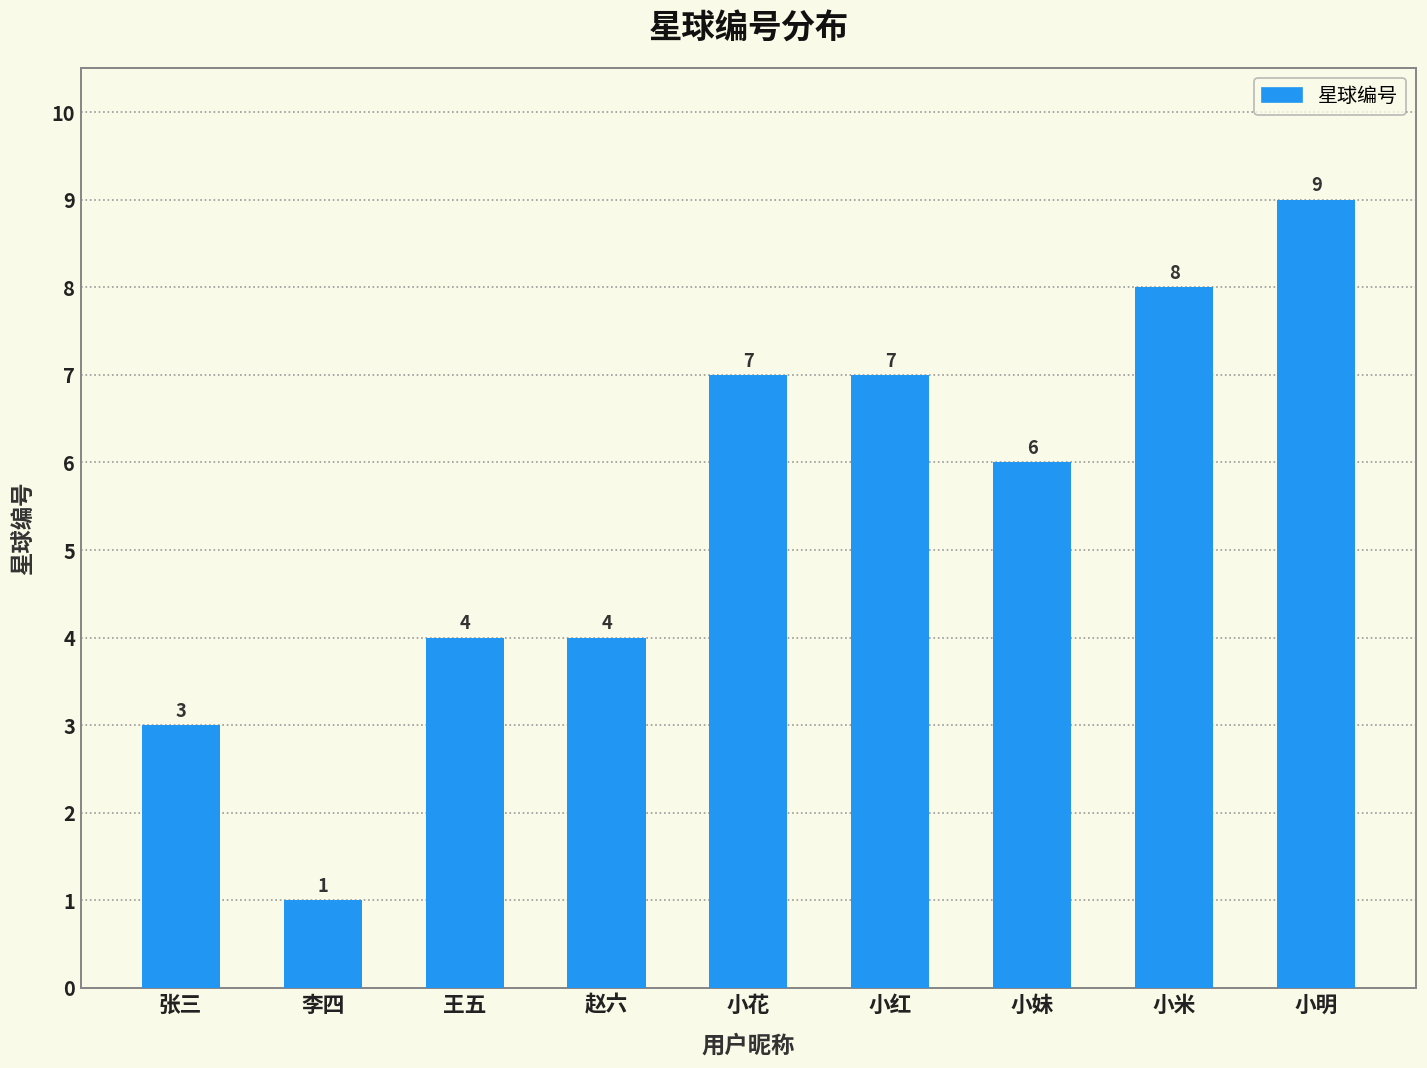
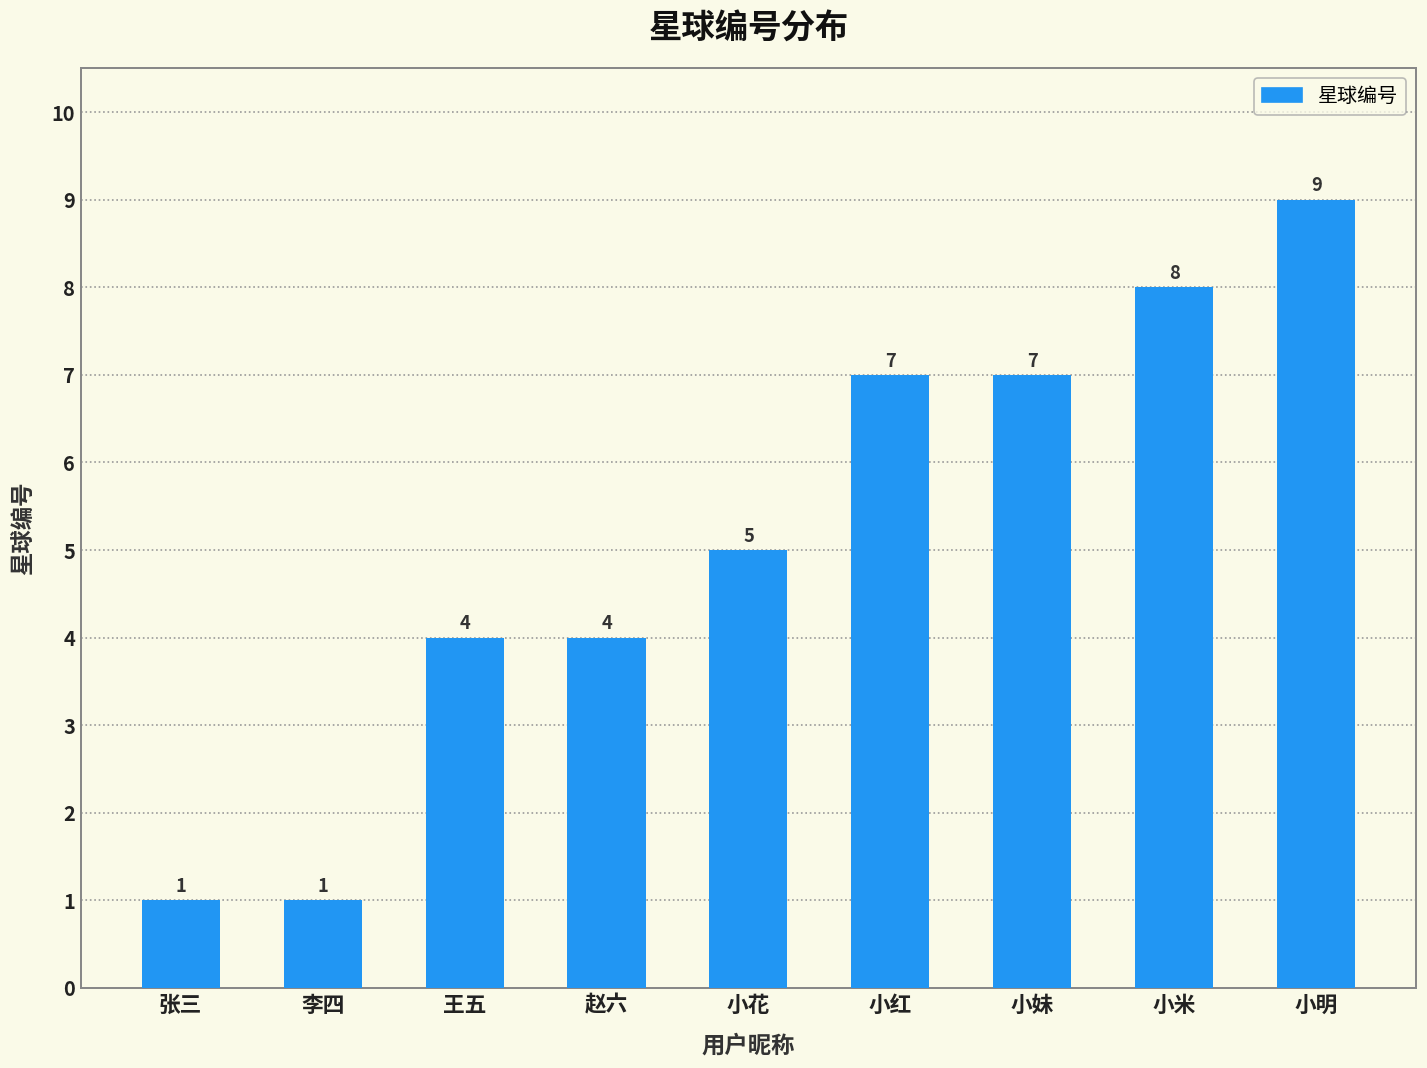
  {
-   "张三": 3,
+   "张三": 1,
    "李四": 1,
    "王五": 4,
    "赵六": 4,
-   "小花": 7,
+   "小花": 5,
    "小红": 7,
-   "小妹": 6,
+   "小妹": 7,
    "小米": 8,
    "小明": 9
  }
